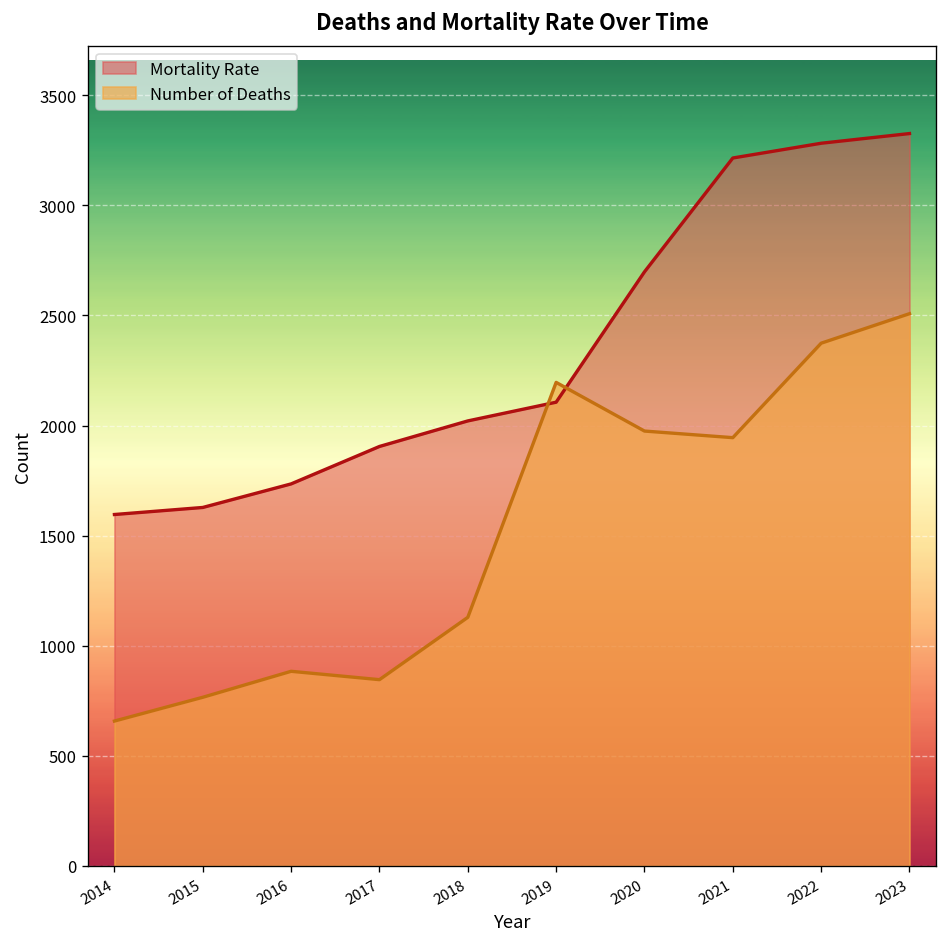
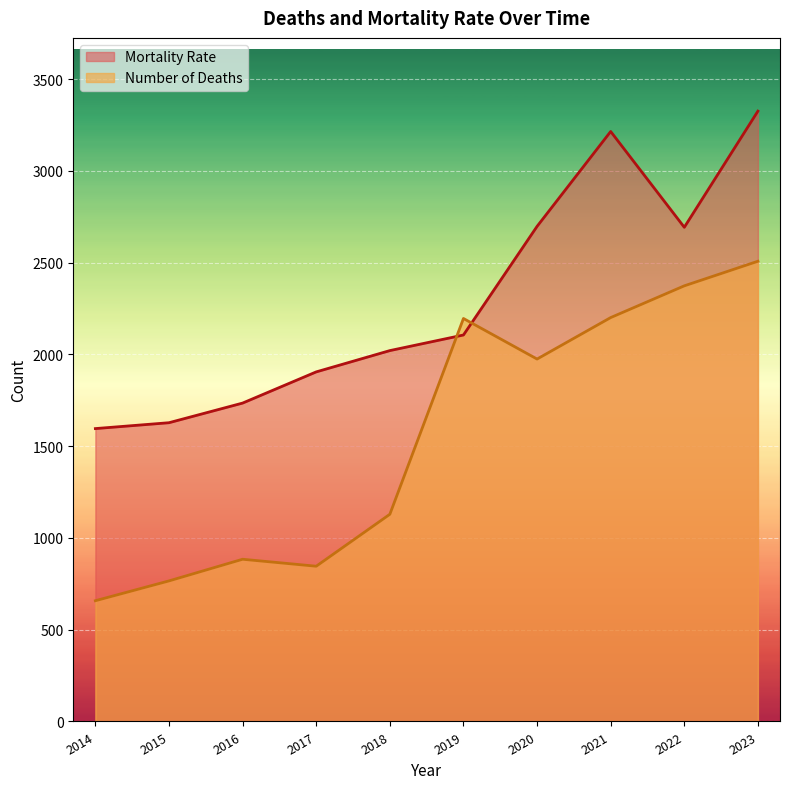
  {
    "Mortality Rate": {
      "2014": 1600,
      "2015": 1630,
      "2016": 1740,
      "2017": 1910,
      "2018": 2020,
      "2019": 2110,
      "2020": 2700,
      "2021": 3220,
-     "2022": 3280,
+     "2022": 2690,
      "2023": 3330
    },
    "Number of Deaths": {
      "2014": 660,
      "2015": 770,
      "2016": 880,
      "2017": 850,
      "2018": 1130,
      "2019": 2200,
      "2020": 1980,
-     "2021": 1950,
+     "2021": 2200,
      "2022": 2370,
      "2023": 2510
    }
  }
